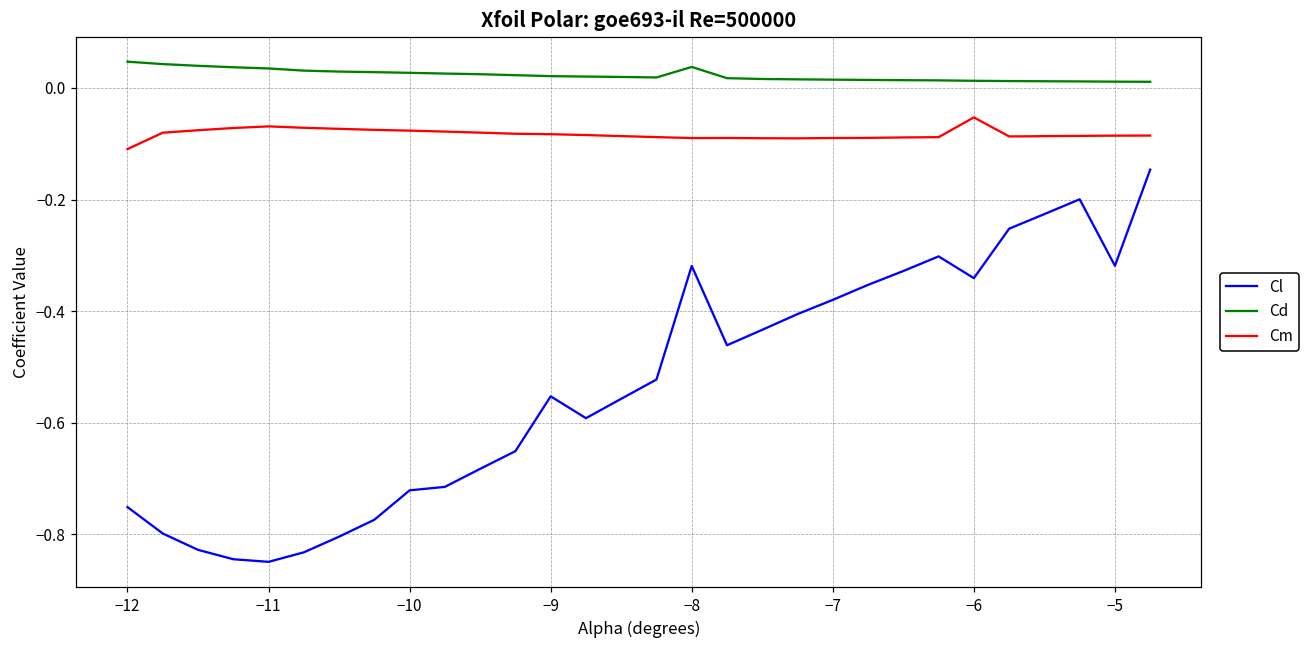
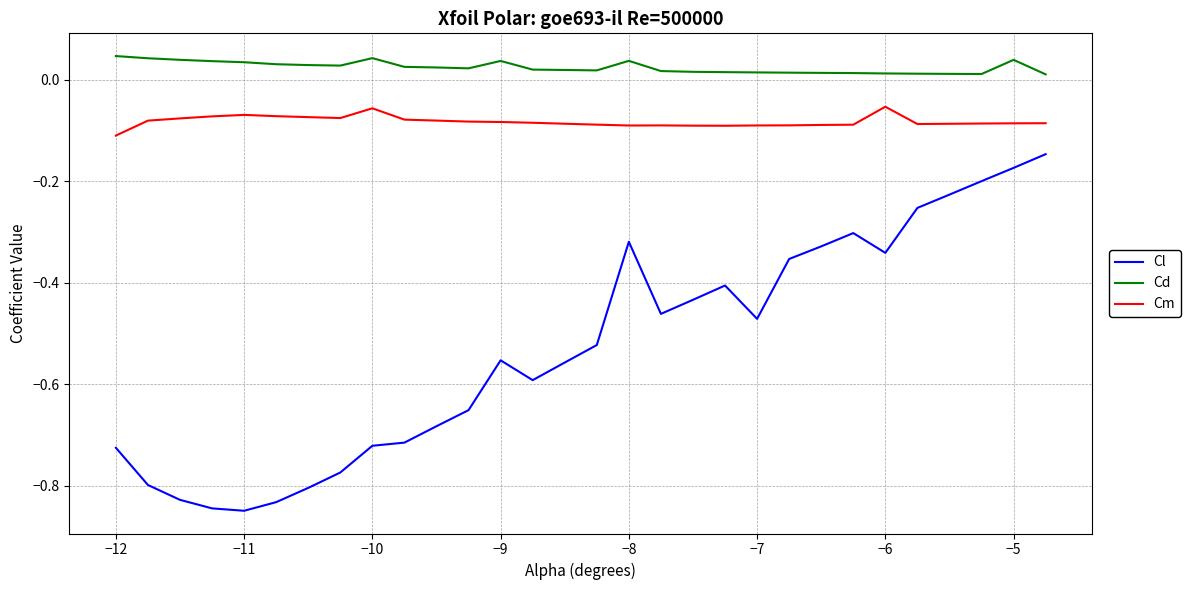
  {
    "Cl": {
-     "−12": -0.75,
+     "−12": -0.73,
      "−11": -0.85,
      "−10": -0.72,
      "−9": -0.55,
      "−8": -0.32,
-     "−7": -0.38,
+     "−7": -0.47,
      "−6": -0.34,
-     "−5": -0.32
+     "−5": -0.17
    },
    "Cd": {
      "−12": 0.05,
      "−11": 0.03,
-     "−10": 0.03,
-     "−9": 0.02,
+     "−10": 0.04,
+     "−9": 0.04,
      "−8": 0.04,
      "−7": 0.01,
      "−6": 0.01,
-     "−5": 0.01
+     "−5": 0.04
    },
    "Cm": {
      "−12": -0.11,
      "−11": -0.07,
-     "−10": -0.08,
+     "−10": -0.06,
      "−9": -0.08,
      "−8": -0.09,
      "−7": -0.09,
      "−6": -0.05,
      "−5": -0.09
    }
  }
